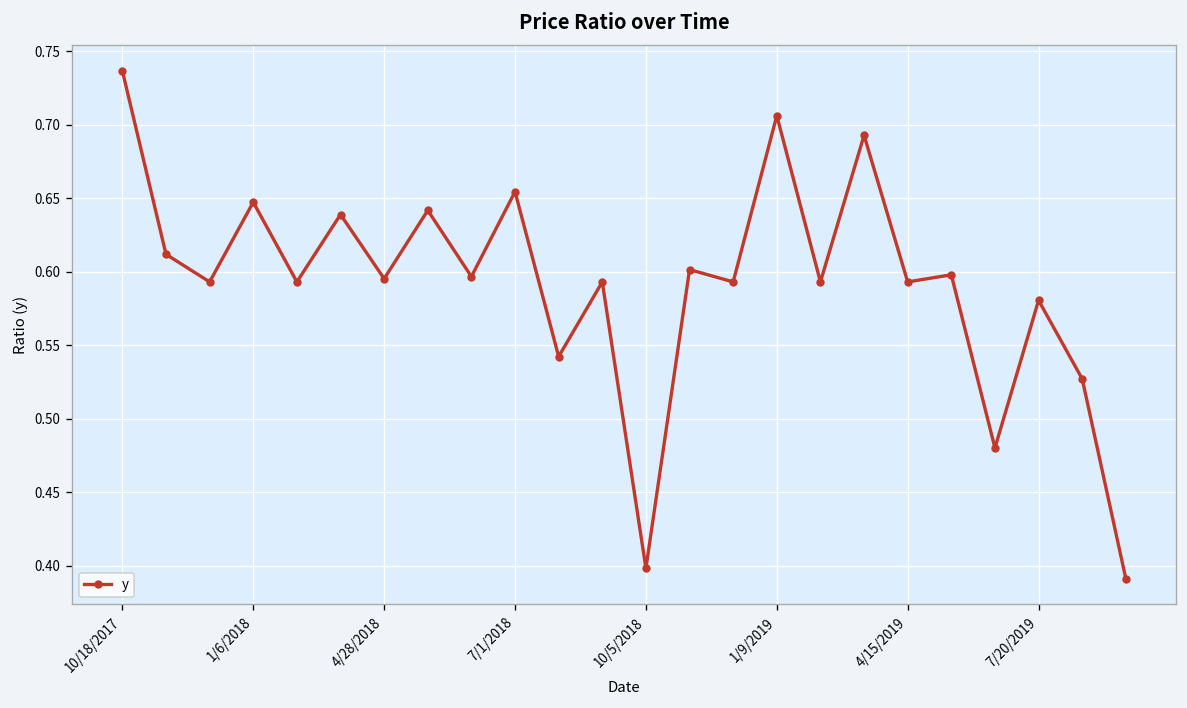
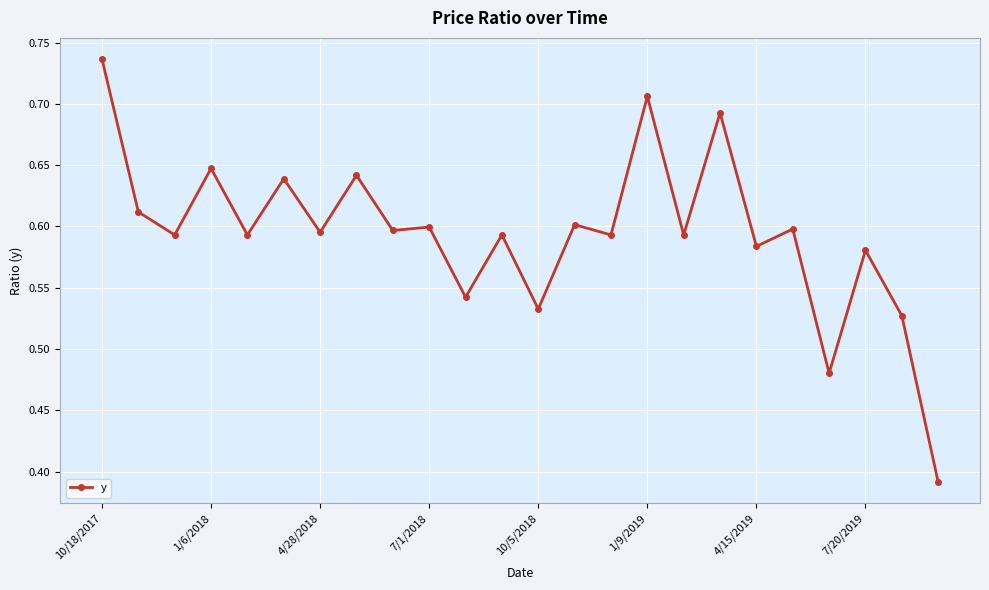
  {
    "10/18/2017": 0.737,
    "1/6/2018": 0.647,
    "4/28/2018": 0.595,
-   "7/1/2018": 0.654,
-   "10/5/2018": 0.398,
+   "7/1/2018": 0.600,
+   "10/5/2018": 0.533,
    "1/9/2019": 0.706,
-   "4/15/2019": 0.593,
+   "4/15/2019": 0.584,
    "7/20/2019": 0.581
  }
